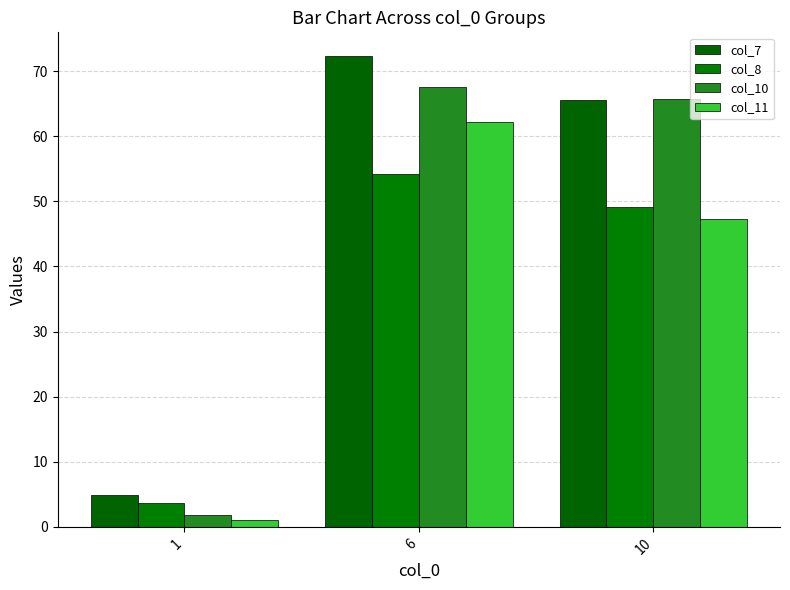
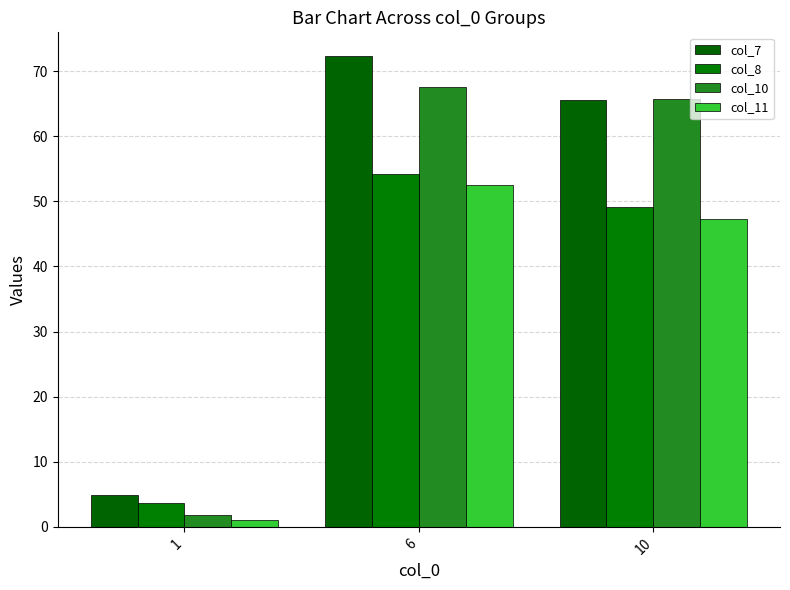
  {
    "col_11": {
      "1": 1,
-     "6": 62,
+     "6": 53,
      "10": 47
    }
  }
